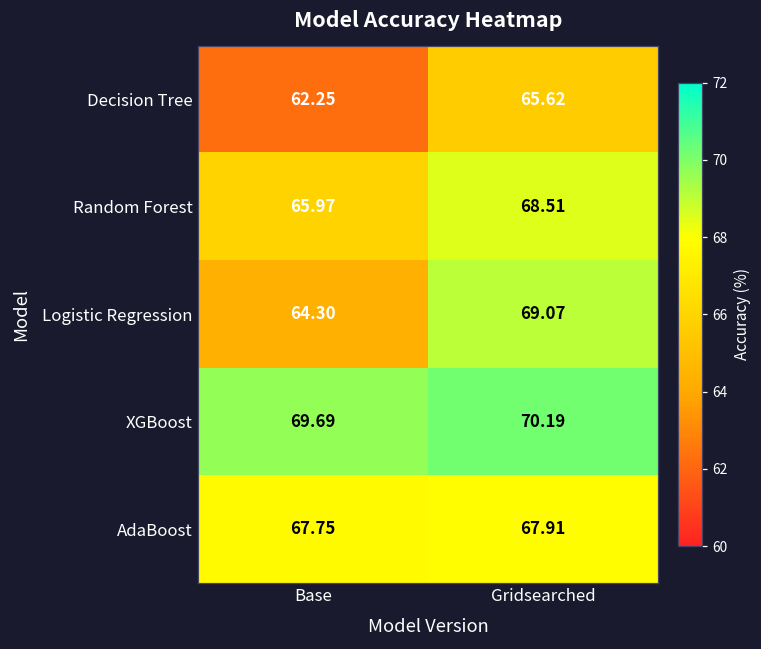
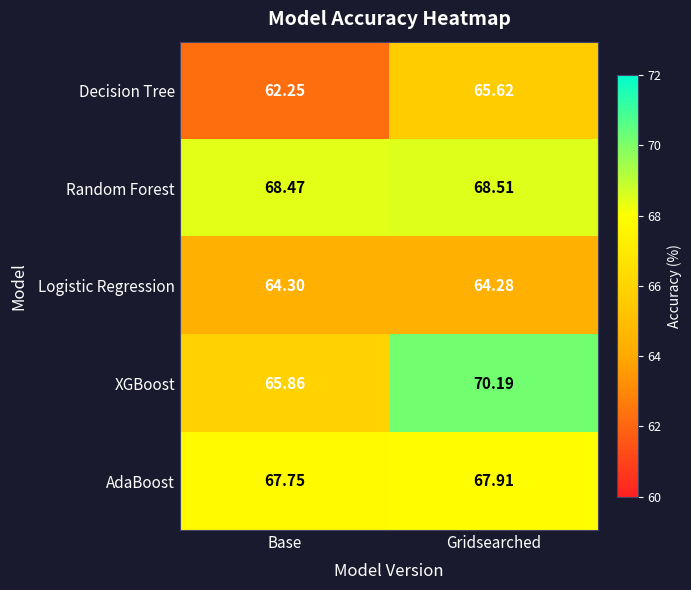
  {
    "Decision Tree": {
      "Base": 62.25,
      "Gridsearched": 65.62
    },
    "Random Forest": {
-     "Base": 65.97,
+     "Base": 68.47,
      "Gridsearched": 68.51
    },
    "Logistic Regression": {
      "Base": 64.30,
-     "Gridsearched": 69.07
+     "Gridsearched": 64.28
    },
    "XGBoost": {
-     "Base": 69.69,
+     "Base": 65.86,
      "Gridsearched": 70.19
    },
    "AdaBoost": {
      "Base": 67.75,
      "Gridsearched": 67.91
    }
  }
